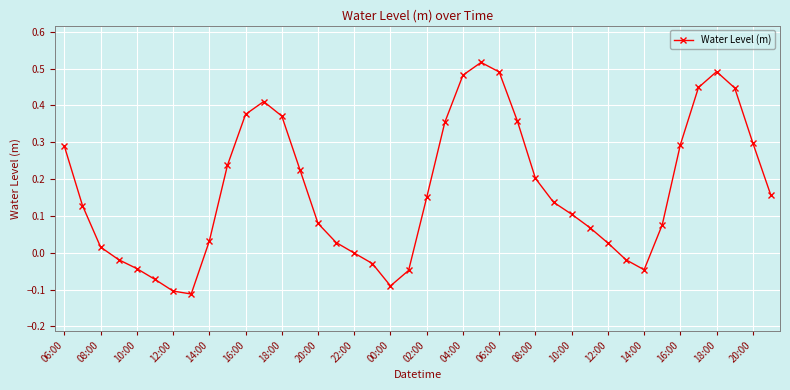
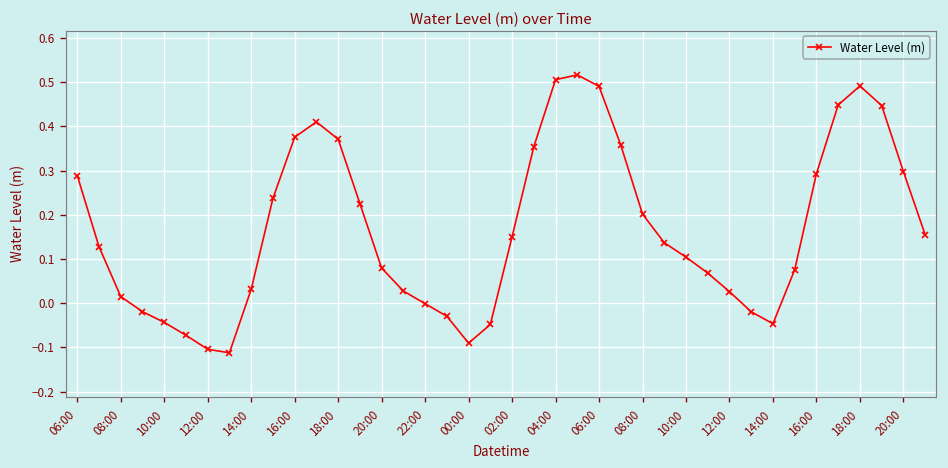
  {
    "22:00": 0.00,
    "00:00": -0.09,
    "02:00": 0.15,
-   "04:00": 0.48
+   "04:00": 0.51
  }
